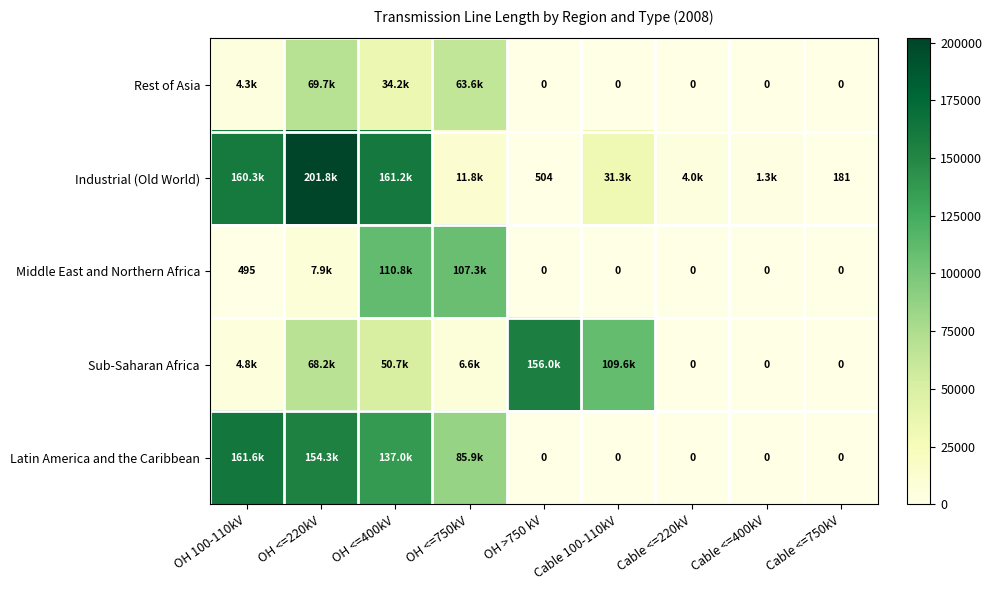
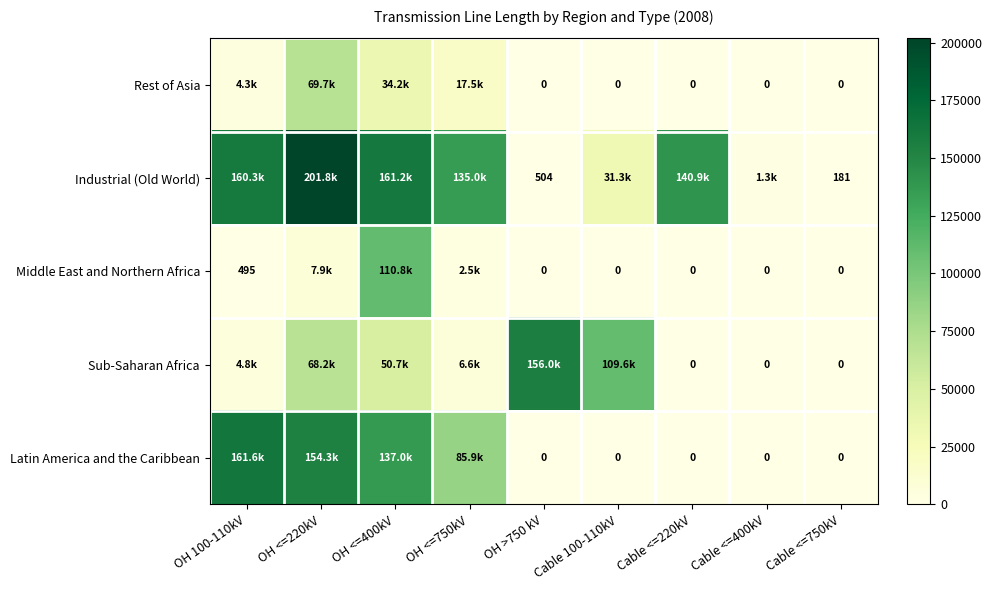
  {
    "Rest of Asia": {
      "OH 100-110kV": "4.3k",
      "OH <=220kV": "69.7k",
      "OH <=400kV": "34.2k",
-     "OH <=750kV": "63.6k",
+     "OH <=750kV": "17.5k",
      "OH >750 kV": "0",
      "Cable 100-110kV": "0",
      "Cable <=220kV": "0",
      "Cable <=400kV": "0",
      "Cable <=750kV": "0"
    },
    "Industrial (Old World)": {
      "OH 100-110kV": "160.3k",
      "OH <=220kV": "201.8k",
      "OH <=400kV": "161.2k",
-     "OH <=750kV": "11.8k",
+     "OH <=750kV": "135.0k",
      "OH >750 kV": "504",
      "Cable 100-110kV": "31.3k",
-     "Cable <=220kV": "4.0k",
+     "Cable <=220kV": "140.9k",
      "Cable <=400kV": "1.3k",
      "Cable <=750kV": "181"
    },
    "Middle East and Northern Africa": {
      "OH 100-110kV": "495",
      "OH <=220kV": "7.9k",
      "OH <=400kV": "110.8k",
-     "OH <=750kV": "107.3k",
+     "OH <=750kV": "2.5k",
      "OH >750 kV": "0",
      "Cable 100-110kV": "0",
      "Cable <=220kV": "0",
      "Cable <=400kV": "0",
      "Cable <=750kV": "0"
    },
    "Sub-Saharan Africa": {
      "OH 100-110kV": "4.8k",
      "OH <=220kV": "68.2k",
      "OH <=400kV": "50.7k",
      "OH <=750kV": "6.6k",
      "OH >750 kV": "156.0k",
      "Cable 100-110kV": "109.6k",
      "Cable <=220kV": "0",
      "Cable <=400kV": "0",
      "Cable <=750kV": "0"
    },
    "Latin America and the Caribbean": {
      "OH 100-110kV": "161.6k",
      "OH <=220kV": "154.3k",
      "OH <=400kV": "137.0k",
      "OH <=750kV": "85.9k",
      "OH >750 kV": "0",
      "Cable 100-110kV": "0",
      "Cable <=220kV": "0",
      "Cable <=400kV": "0",
      "Cable <=750kV": "0"
    }
  }
